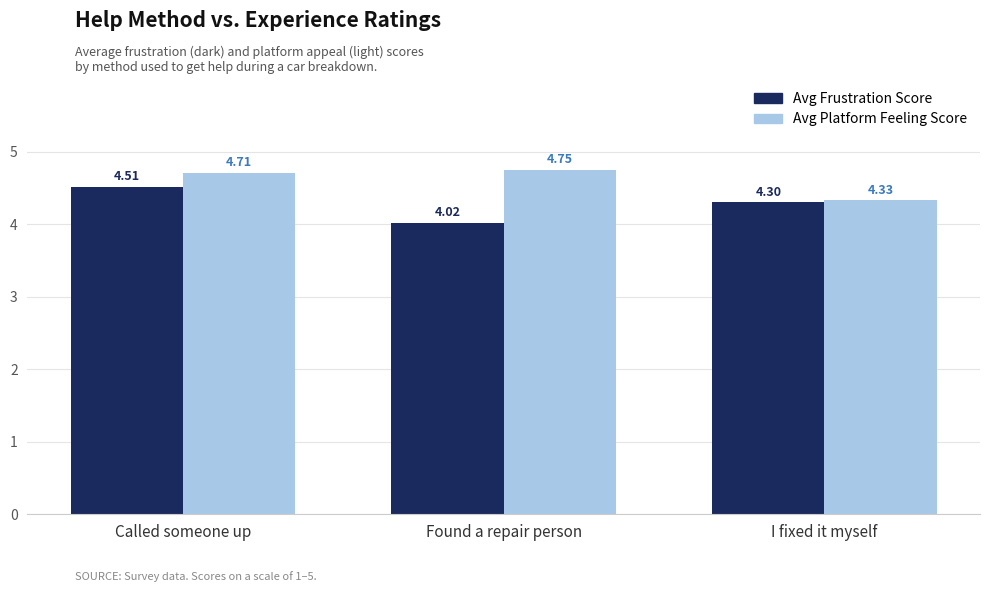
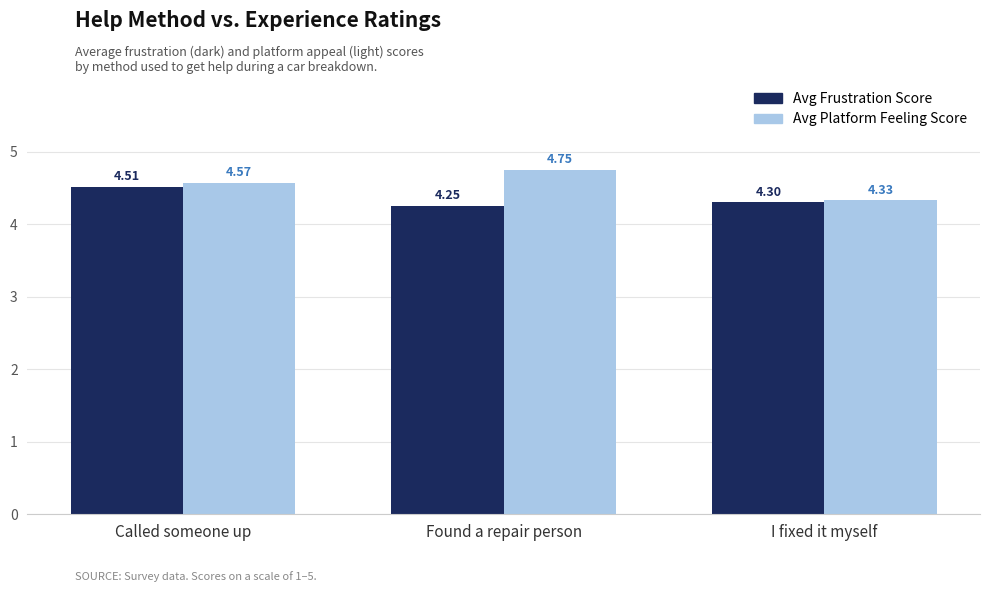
  {
    "Avg Frustration Score": {
      "Called someone up": 4.51,
-     "Found a repair person": 4.02,
+     "Found a repair person": 4.25,
      "I fixed it myself": 4.30
    },
    "Avg Platform Feeling Score": {
-     "Called someone up": 4.71,
+     "Called someone up": 4.57,
      "Found a repair person": 4.75,
      "I fixed it myself": 4.33
    }
  }
